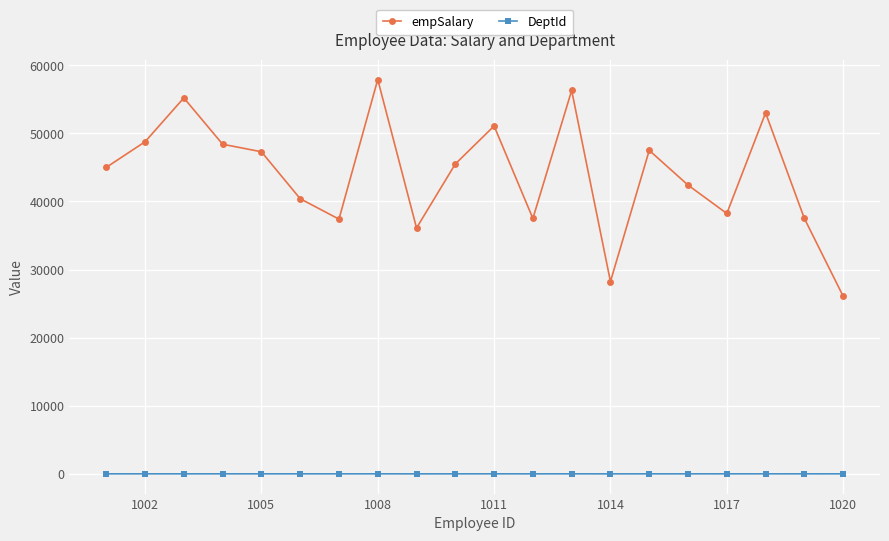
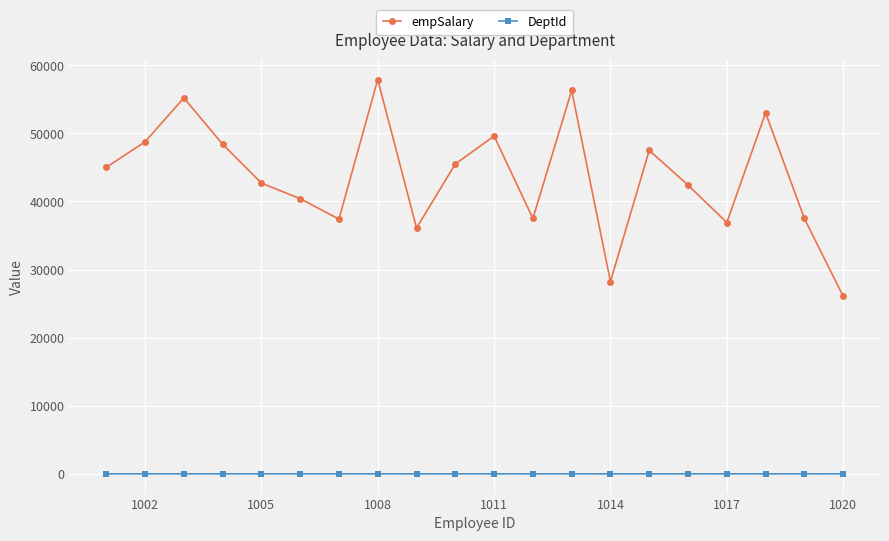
  {
    "empSalary": {
      "1002": 49000,
-     "1005": 47000,
+     "1005": 43000,
      "1008": 58000,
-     "1011": 51000,
+     "1011": 50000,
      "1014": 28000,
-     "1017": 38000,
+     "1017": 37000,
      "1020": 26000
    },
    "DeptId": {
      "1002": 0,
      "1005": 0,
      "1008": 0,
      "1011": 0,
      "1014": 0,
      "1017": 0,
      "1020": 0
    }
  }
